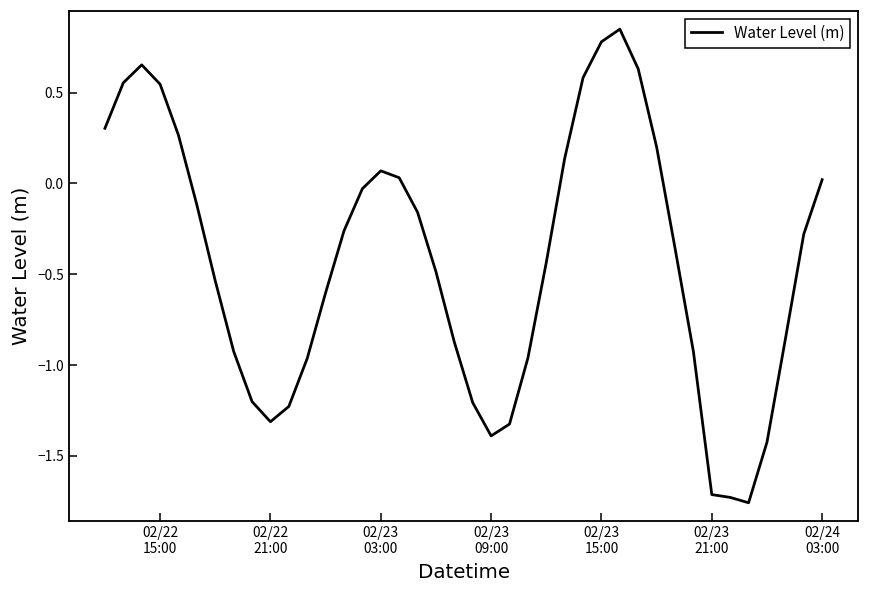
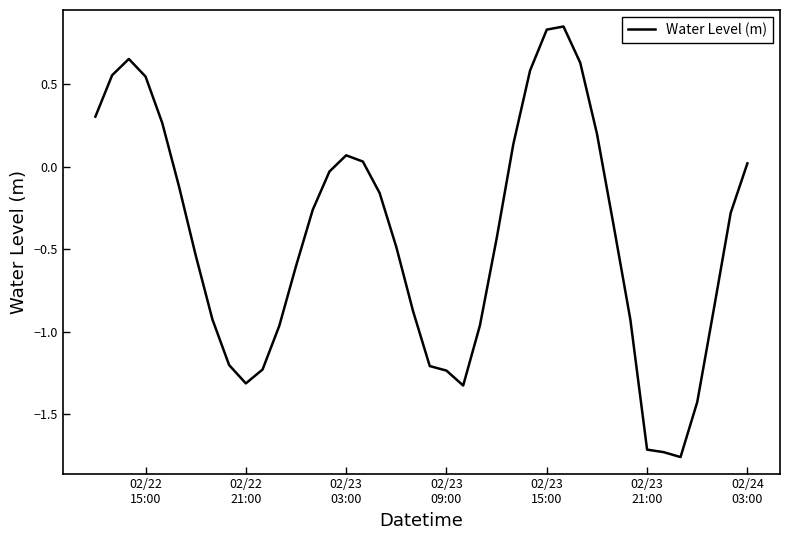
  {
    "02/22 15:00": 0.55,
    "02/22 21:00": -1.31,
    "02/23 03:00": 0.07,
-   "02/23 09:00": -1.39,
-   "02/23 15:00": 0.78,
+   "02/23 09:00": -1.23,
+   "02/23 15:00": 0.83,
    "02/23 21:00": -1.71,
    "02/24 03:00": 0.02
  }
